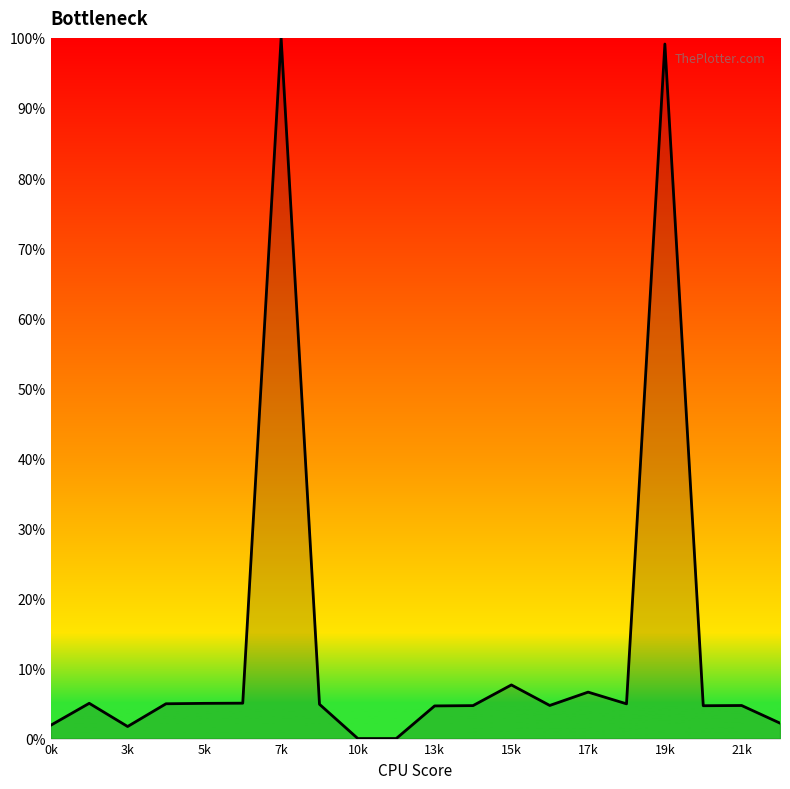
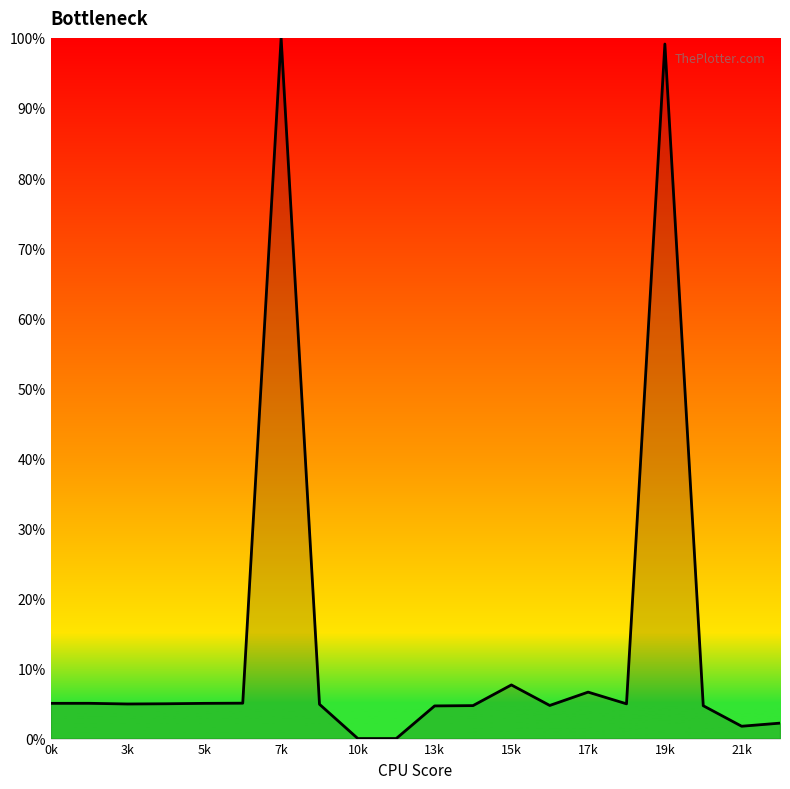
  {
-   "0k": "2%",
-   "3k": "2%",
+   "0k": "5%",
+   "3k": "5%",
    "5k": "5%",
    "7k": "100%",
    "10k": "0%",
    "13k": "5%",
    "15k": "8%",
    "17k": "7%",
    "19k": "99%",
-   "21k": "5%"
+   "21k": "2%"
  }
